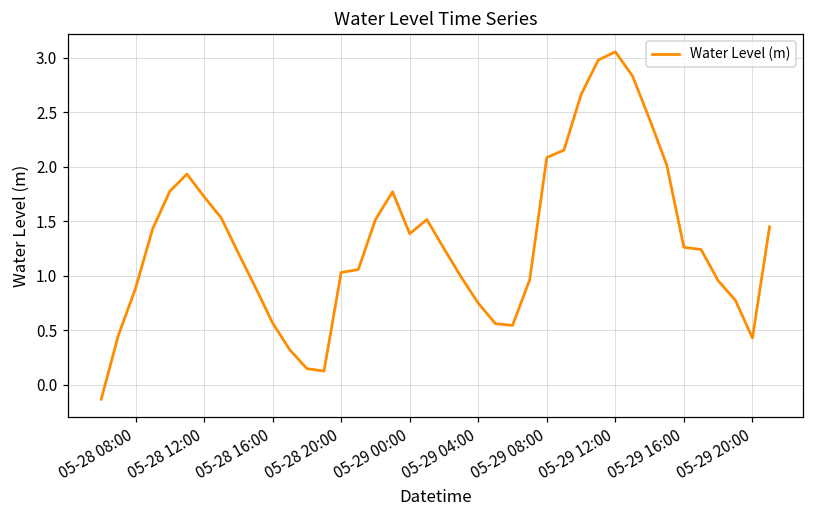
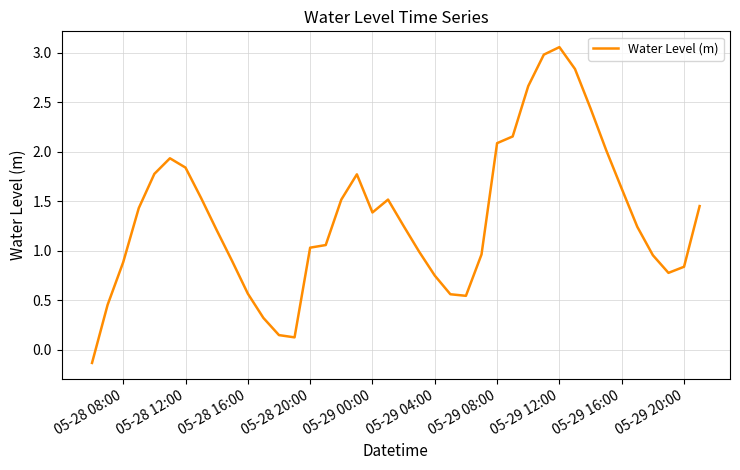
  {
    "05-28 08:00": 0.9,
-   "05-28 12:00": 1.7,
+   "05-28 12:00": 1.8,
    "05-28 16:00": 0.6,
    "05-28 20:00": 1.0,
    "05-29 00:00": 1.4,
    "05-29 04:00": 0.8,
    "05-29 08:00": 2.1,
    "05-29 12:00": 3.1,
-   "05-29 16:00": 1.3,
-   "05-29 20:00": 0.4
+   "05-29 16:00": 1.6,
+   "05-29 20:00": 0.8
  }
